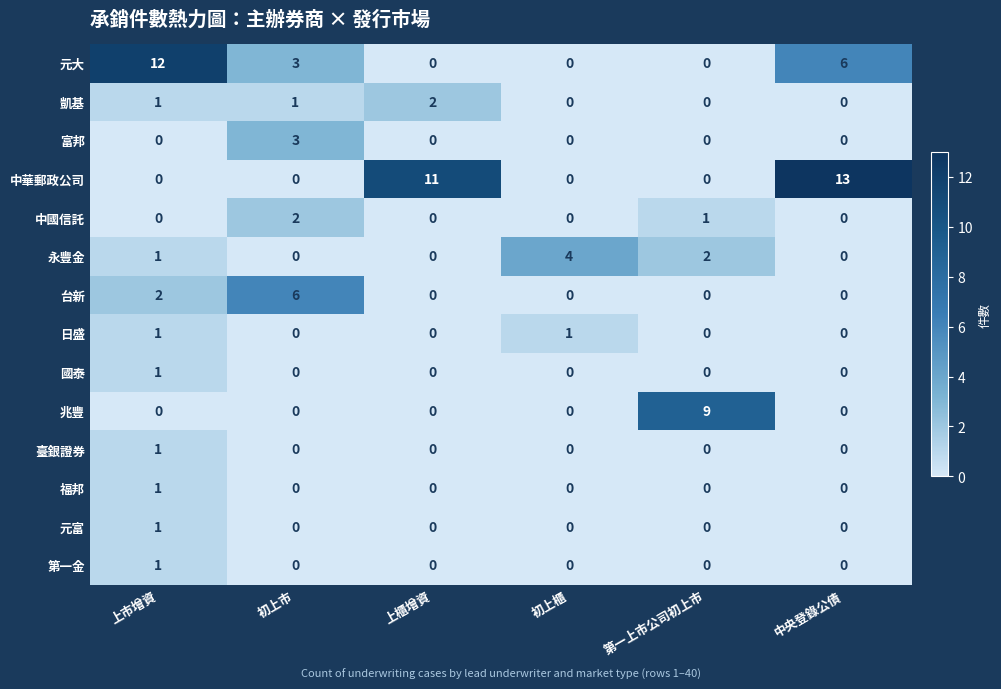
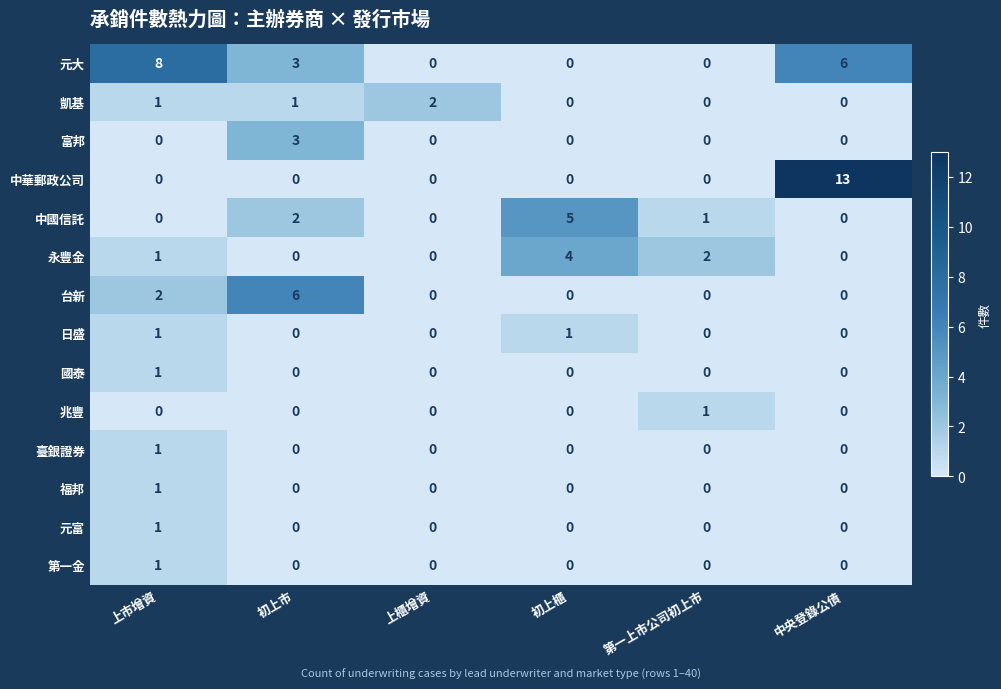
  {
    "元大": {
-     "上市增資": 12,
+     "上市增資": 8,
      "初上市": 3,
      "上櫃增資": 0,
      "初上櫃": 0,
      "第一上市公司初上市": 0,
      "中央登錄公債": 6
    },
    "凱基": {
      "上市增資": 1,
      "初上市": 1,
      "上櫃增資": 2,
      "初上櫃": 0,
      "第一上市公司初上市": 0,
      "中央登錄公債": 0
    },
    "富邦": {
      "上市增資": 0,
      "初上市": 3,
      "上櫃增資": 0,
      "初上櫃": 0,
      "第一上市公司初上市": 0,
      "中央登錄公債": 0
    },
    "中華郵政公司": {
      "上市增資": 0,
      "初上市": 0,
-     "上櫃增資": 11,
+     "上櫃增資": 0,
      "初上櫃": 0,
      "第一上市公司初上市": 0,
      "中央登錄公債": 13
    },
    "中國信託": {
      "上市增資": 0,
      "初上市": 2,
      "上櫃增資": 0,
-     "初上櫃": 0,
+     "初上櫃": 5,
      "第一上市公司初上市": 1,
      "中央登錄公債": 0
    },
    "永豐金": {
      "上市增資": 1,
      "初上市": 0,
      "上櫃增資": 0,
      "初上櫃": 4,
      "第一上市公司初上市": 2,
      "中央登錄公債": 0
    },
    "台新": {
      "上市增資": 2,
      "初上市": 6,
      "上櫃增資": 0,
      "初上櫃": 0,
      "第一上市公司初上市": 0,
      "中央登錄公債": 0
    },
    "日盛": {
      "上市增資": 1,
      "初上市": 0,
      "上櫃增資": 0,
      "初上櫃": 1,
      "第一上市公司初上市": 0,
      "中央登錄公債": 0
    },
    "國泰": {
      "上市增資": 1,
      "初上市": 0,
      "上櫃增資": 0,
      "初上櫃": 0,
      "第一上市公司初上市": 0,
      "中央登錄公債": 0
    },
    "兆豐": {
      "上市增資": 0,
      "初上市": 0,
      "上櫃增資": 0,
      "初上櫃": 0,
-     "第一上市公司初上市": 9,
+     "第一上市公司初上市": 1,
      "中央登錄公債": 0
    },
    "臺銀證券": {
      "上市增資": 1,
      "初上市": 0,
      "上櫃增資": 0,
      "初上櫃": 0,
      "第一上市公司初上市": 0,
      "中央登錄公債": 0
    },
    "福邦": {
      "上市增資": 1,
      "初上市": 0,
      "上櫃增資": 0,
      "初上櫃": 0,
      "第一上市公司初上市": 0,
      "中央登錄公債": 0
    },
    "元富": {
      "上市增資": 1,
      "初上市": 0,
      "上櫃增資": 0,
      "初上櫃": 0,
      "第一上市公司初上市": 0,
      "中央登錄公債": 0
    },
    "第一金": {
      "上市增資": 1,
      "初上市": 0,
      "上櫃增資": 0,
      "初上櫃": 0,
      "第一上市公司初上市": 0,
      "中央登錄公債": 0
    }
  }
